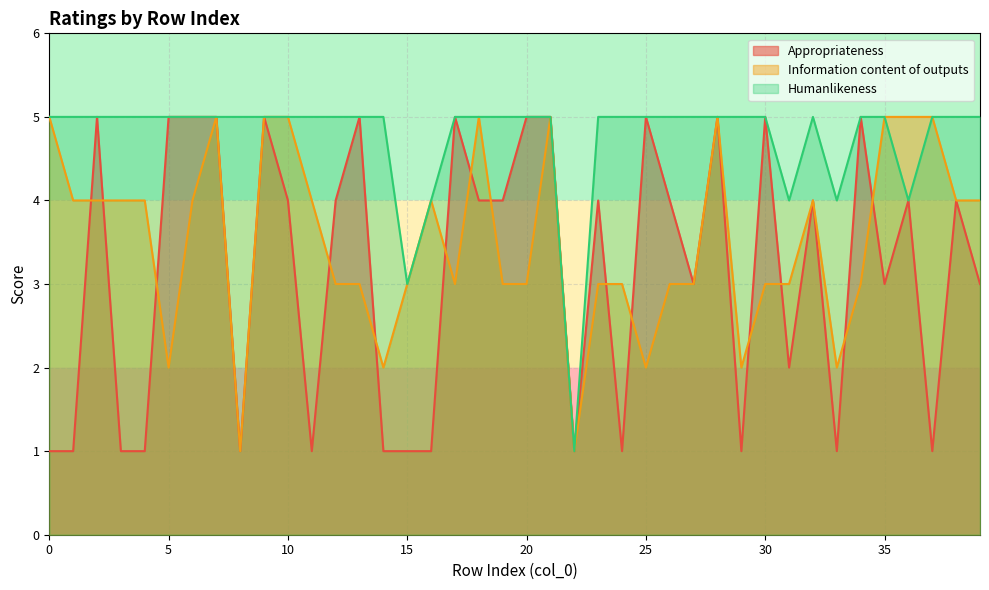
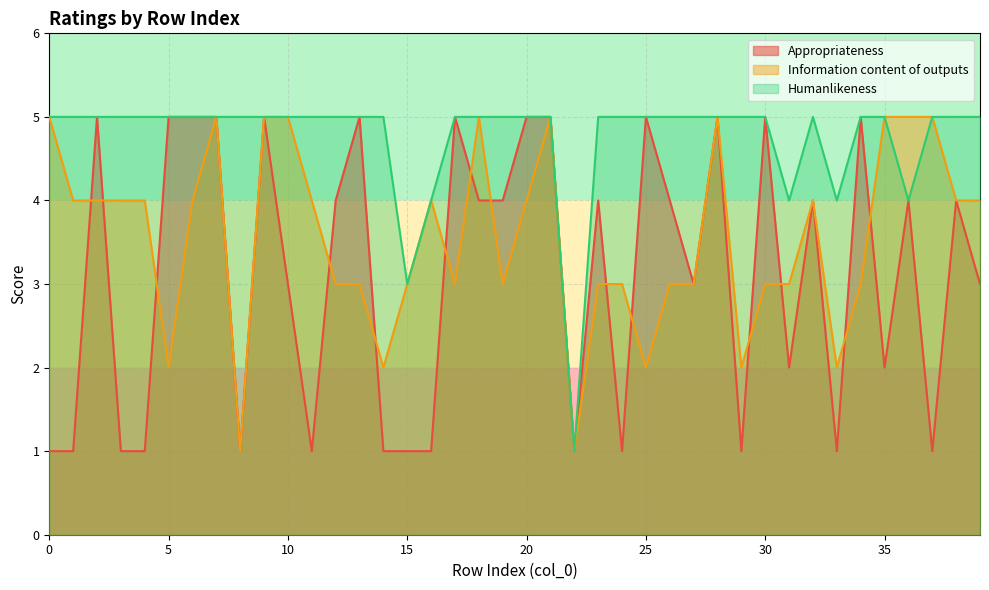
  {
    "Appropriateness": {
      "0": 1,
-     "10": 4,
+     "10": 3,
      "15": 1,
-     "35": 3
+     "35": 2
    },
    "Information content of outputs": {
      "5": 2,
-     "20": 3,
+     "20": 4,
      "25": 2,
      "30": 3
    }
  }
